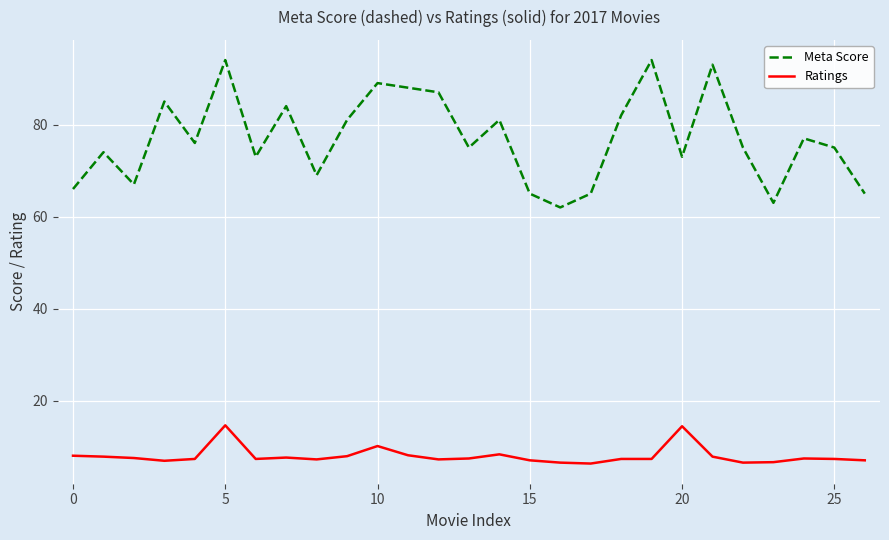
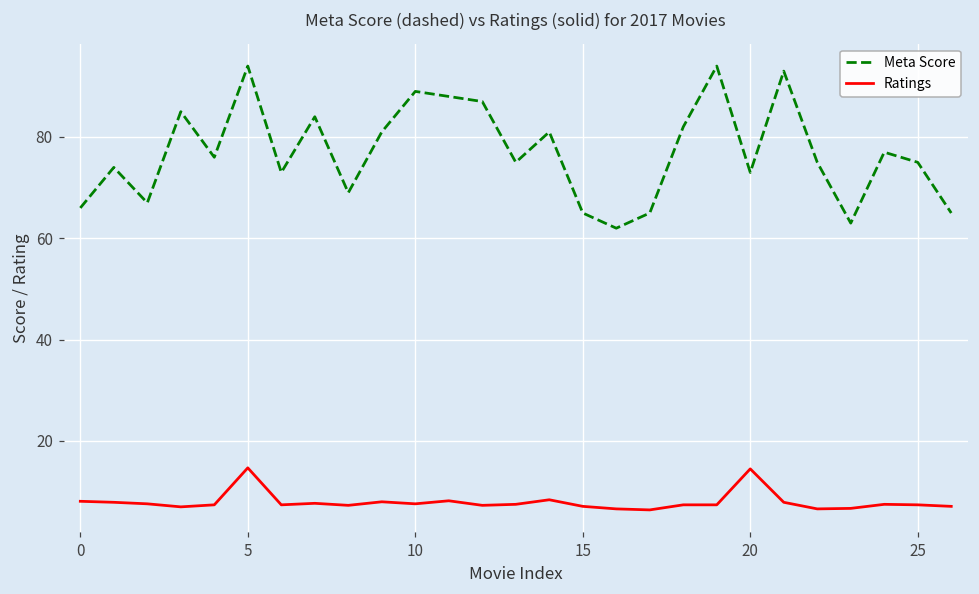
  {
    "Meta Score": {
      "0": 66,
      "5": 94,
      "10": 89,
      "15": 65,
      "20": 73,
      "25": 75
    },
    "Ratings": {
      "0": 8,
      "5": 15,
-     "10": 10,
+     "10": 8,
      "15": 7,
      "20": 15,
      "25": 7
    }
  }
